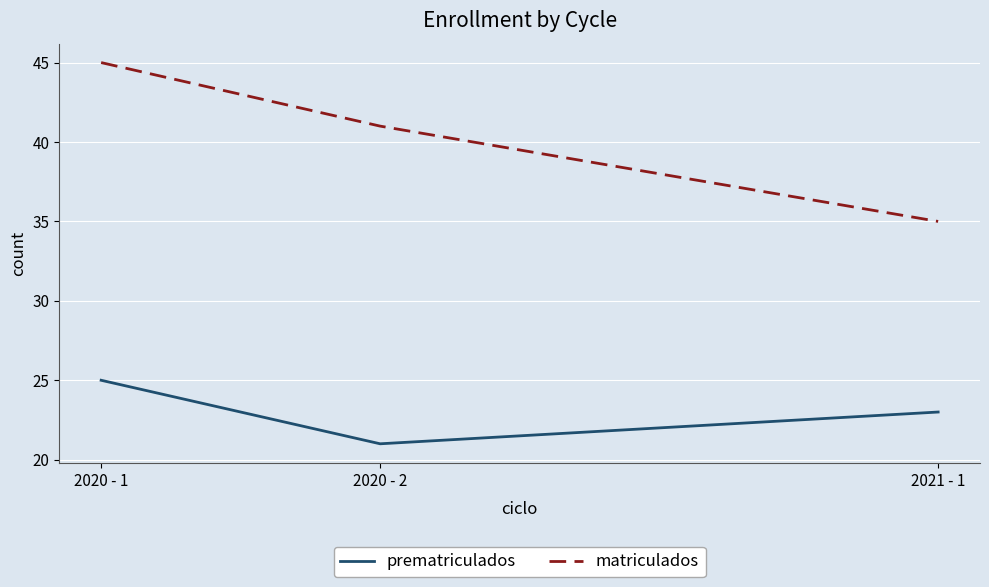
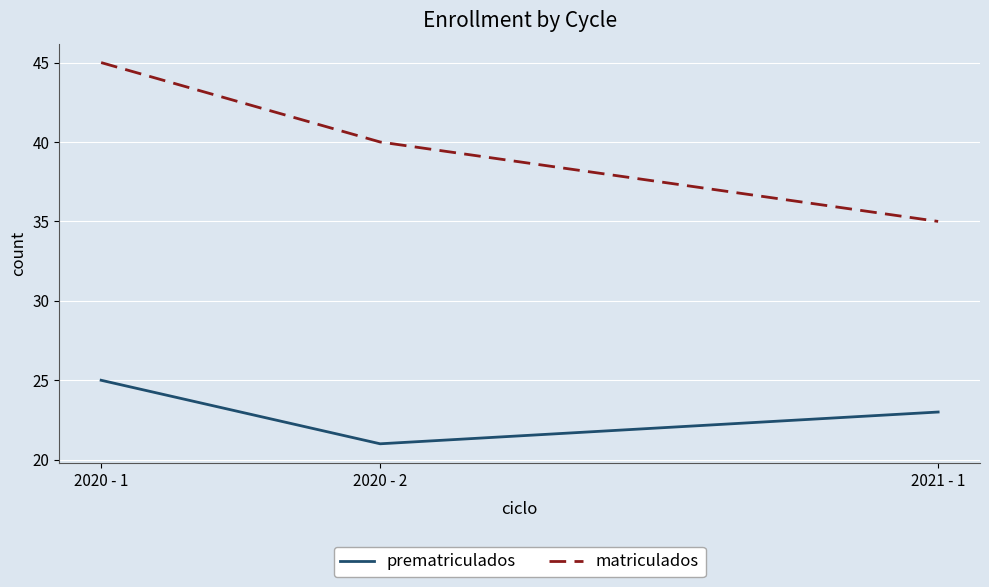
  {
    "prematriculados": {
      "2020 - 1": 25,
      "2020 - 2": 21,
      "2021 - 1": 23
    },
    "matriculados": {
      "2020 - 1": 45,
-     "2020 - 2": 41,
+     "2020 - 2": 40,
      "2021 - 1": 35
    }
  }
